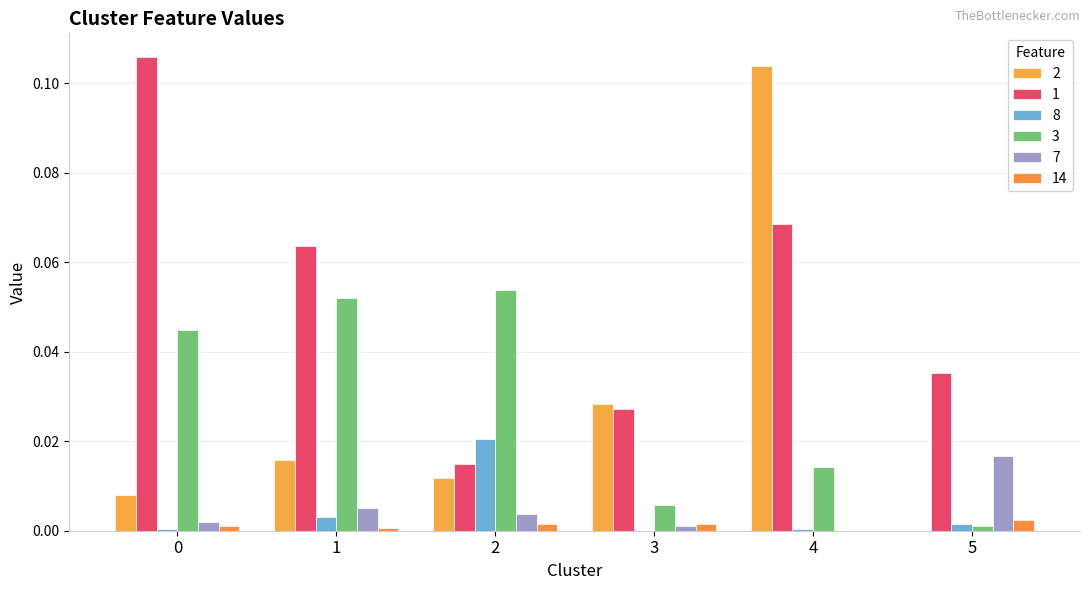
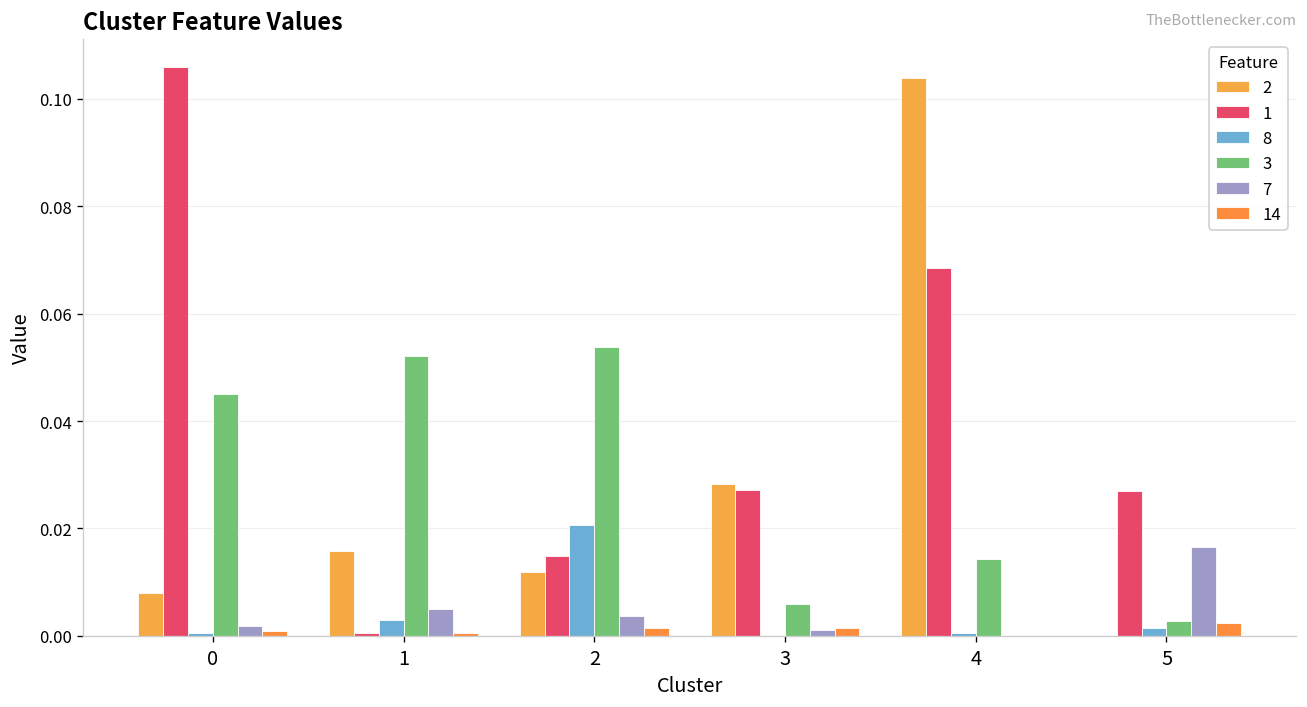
  {
    "1": {
      "0": 0.106,
-     "1": 0.064,
+     "1": 0.000,
      "2": 0.015,
      "3": 0.027,
      "4": 0.068,
-     "5": 0.035
+     "5": 0.027
    },
    "3": {
      "0": 0.045,
      "1": 0.052,
      "2": 0.054,
      "3": 0.006,
      "4": 0.014,
-     "5": 0.001
+     "5": 0.003
    }
  }
